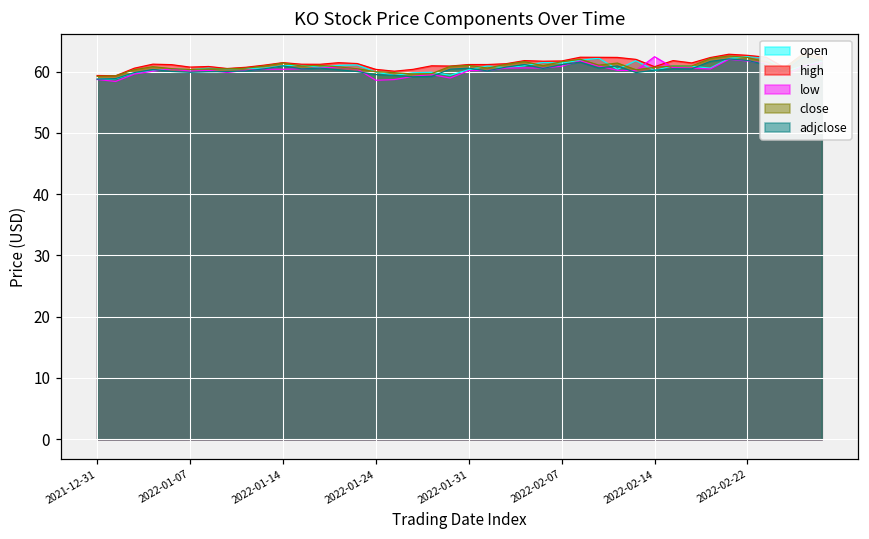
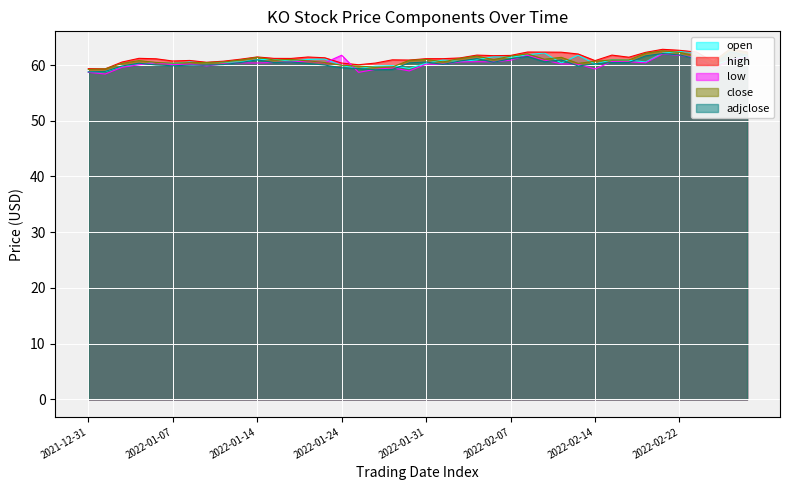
  {
    "low": {
      "2022-01-14": 60,
-     "2022-01-24": 59,
-     "2022-02-14": 62
+     "2022-01-24": 62,
+     "2022-02-14": 59
    }
  }
